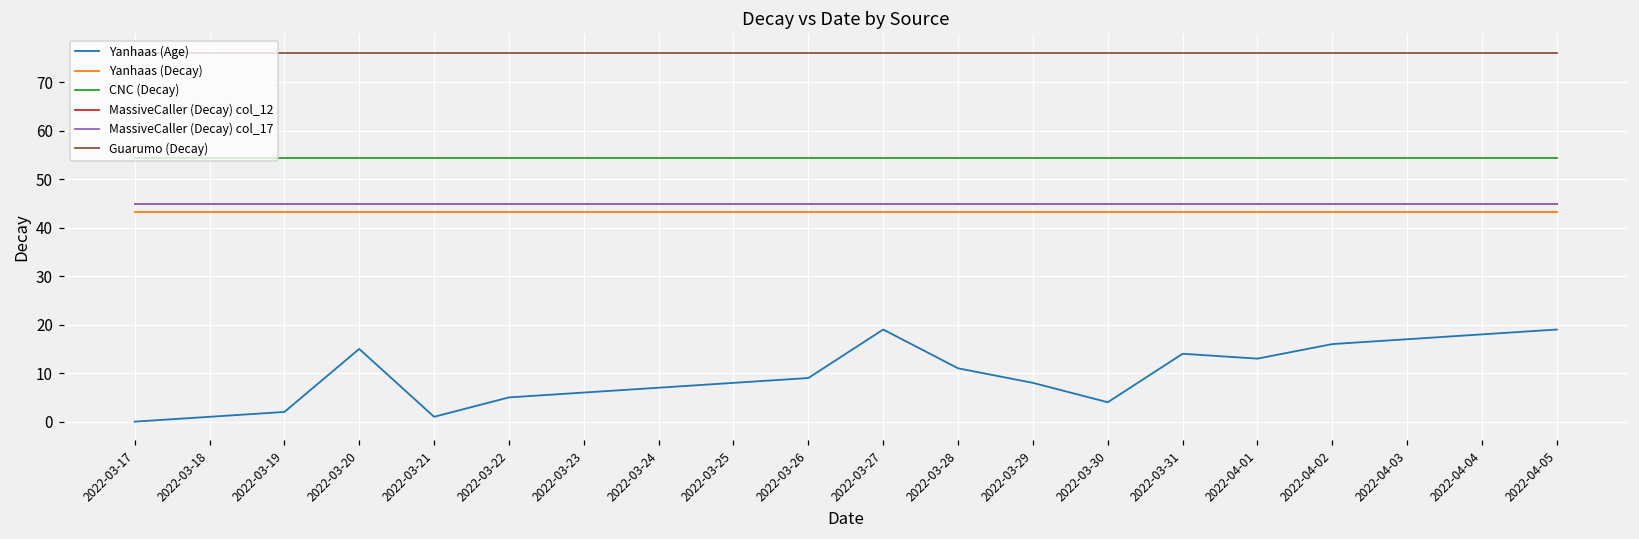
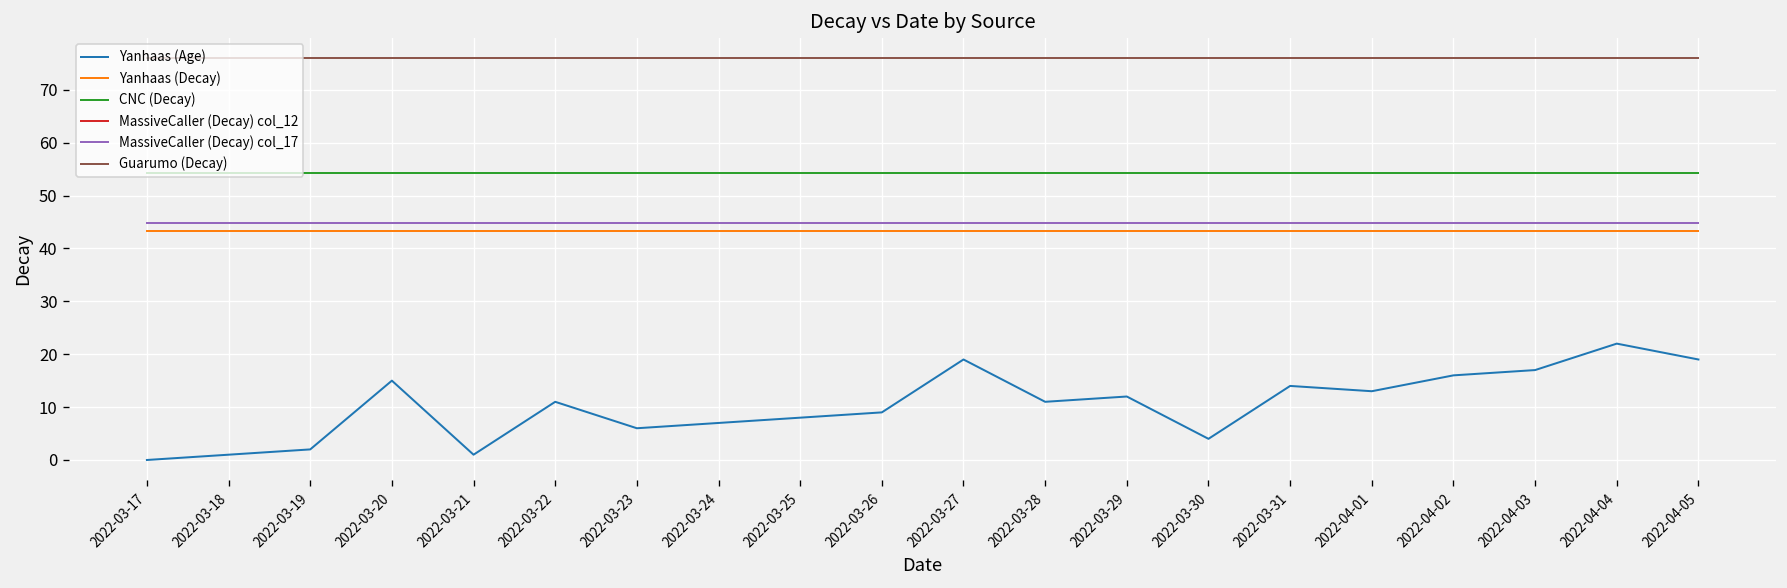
  {
    "Yanhaas (Age)": {
      "2022-03-17": 0,
      "2022-03-18": 1,
      "2022-03-19": 2,
      "2022-03-20": 15,
      "2022-03-21": 1,
-     "2022-03-22": 5,
+     "2022-03-22": 11,
      "2022-03-23": 6,
      "2022-03-24": 7,
      "2022-03-25": 8,
      "2022-03-26": 9,
      "2022-03-27": 19,
      "2022-03-28": 11,
-     "2022-03-29": 8,
+     "2022-03-29": 12,
      "2022-03-30": 4,
      "2022-03-31": 14,
      "2022-04-01": 13,
      "2022-04-02": 16,
      "2022-04-03": 17,
-     "2022-04-04": 18,
+     "2022-04-04": 22,
      "2022-04-05": 19
    },
    "Yanhaas (Decay)": {
      "2022-03-17": 43,
      "2022-03-18": 43,
      "2022-03-19": 43,
      "2022-03-20": 43,
      "2022-03-21": 43,
      "2022-03-22": 43,
      "2022-03-23": 43,
      "2022-03-24": 43,
      "2022-03-25": 43,
      "2022-03-26": 43,
      "2022-03-27": 43,
      "2022-03-28": 43,
      "2022-03-29": 43,
      "2022-03-30": 43,
      "2022-03-31": 43,
      "2022-04-01": 43,
      "2022-04-02": 43,
      "2022-04-03": 43,
      "2022-04-04": 43,
      "2022-04-05": 43
    },
    "CNC (Decay)": {
      "2022-03-17": 54,
      "2022-03-18": 54,
      "2022-03-19": 54,
      "2022-03-20": 54,
      "2022-03-21": 54,
      "2022-03-22": 54,
      "2022-03-23": 54,
      "2022-03-24": 54,
      "2022-03-25": 54,
      "2022-03-26": 54,
      "2022-03-27": 54,
      "2022-03-28": 54,
      "2022-03-29": 54,
      "2022-03-30": 54,
      "2022-03-31": 54,
      "2022-04-01": 54,
      "2022-04-02": 54,
      "2022-04-03": 54,
      "2022-04-04": 54,
      "2022-04-05": 54
    },
    "MassiveCaller (Decay) col_17": {
      "2022-03-17": 45,
      "2022-03-18": 45,
      "2022-03-19": 45,
      "2022-03-20": 45,
      "2022-03-21": 45,
      "2022-03-22": 45,
      "2022-03-23": 45,
      "2022-03-24": 45,
      "2022-03-25": 45,
      "2022-03-26": 45,
      "2022-03-27": 45,
      "2022-03-28": 45,
      "2022-03-29": 45,
      "2022-03-30": 45,
      "2022-03-31": 45,
      "2022-04-01": 45,
      "2022-04-02": 45,
      "2022-04-03": 45,
      "2022-04-04": 45,
      "2022-04-05": 45
    },
    "Guarumo (Decay)": {
      "2022-03-19": 76,
      "2022-03-20": 76,
      "2022-03-21": 76,
      "2022-03-22": 76,
      "2022-03-23": 76,
      "2022-03-24": 76,
      "2022-03-25": 76,
      "2022-03-26": 76,
      "2022-03-27": 76,
      "2022-03-28": 76,
      "2022-03-29": 76,
      "2022-03-30": 76,
      "2022-03-31": 76,
      "2022-04-01": 76,
      "2022-04-02": 76,
      "2022-04-03": 76,
      "2022-04-04": 76,
      "2022-04-05": 76
    }
  }
